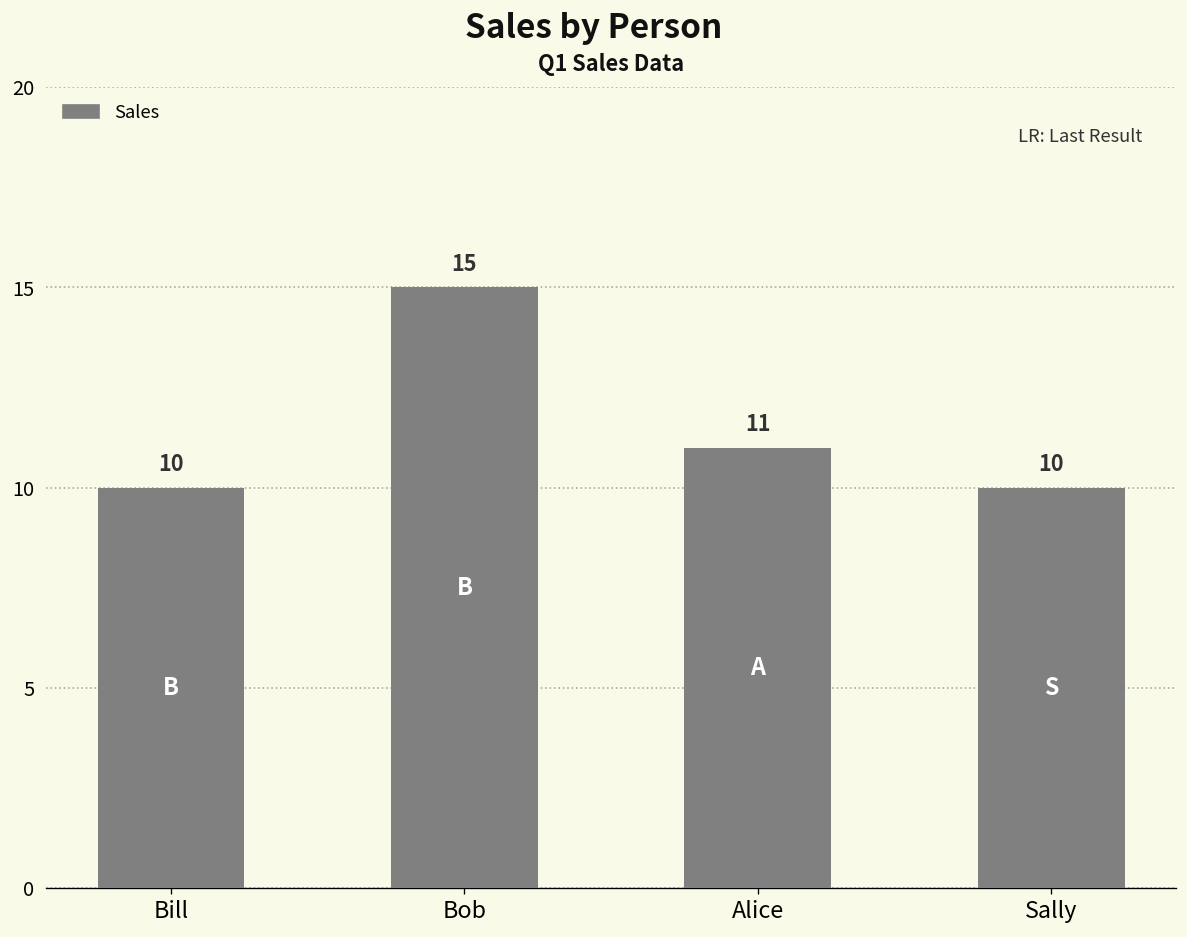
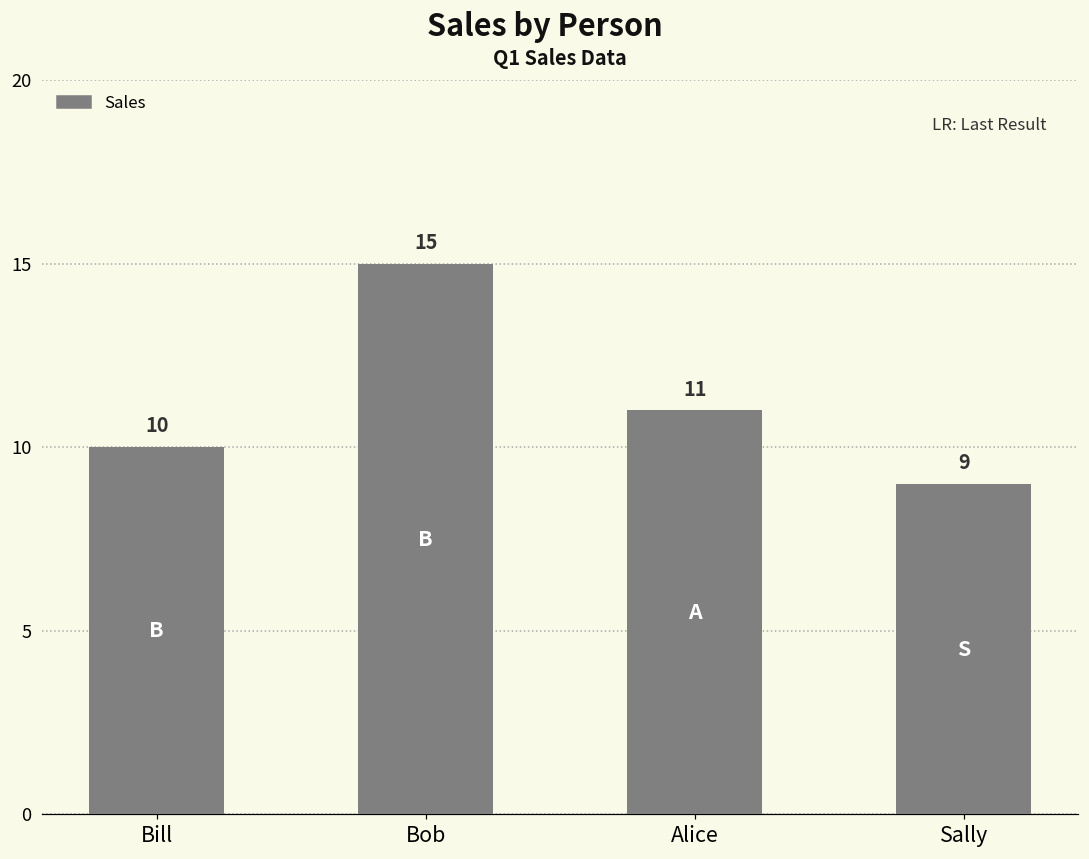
  {
    "Bill": 10,
    "Bob": 15,
    "Alice": 11,
-   "Sally": 10
+   "Sally": 9
  }
